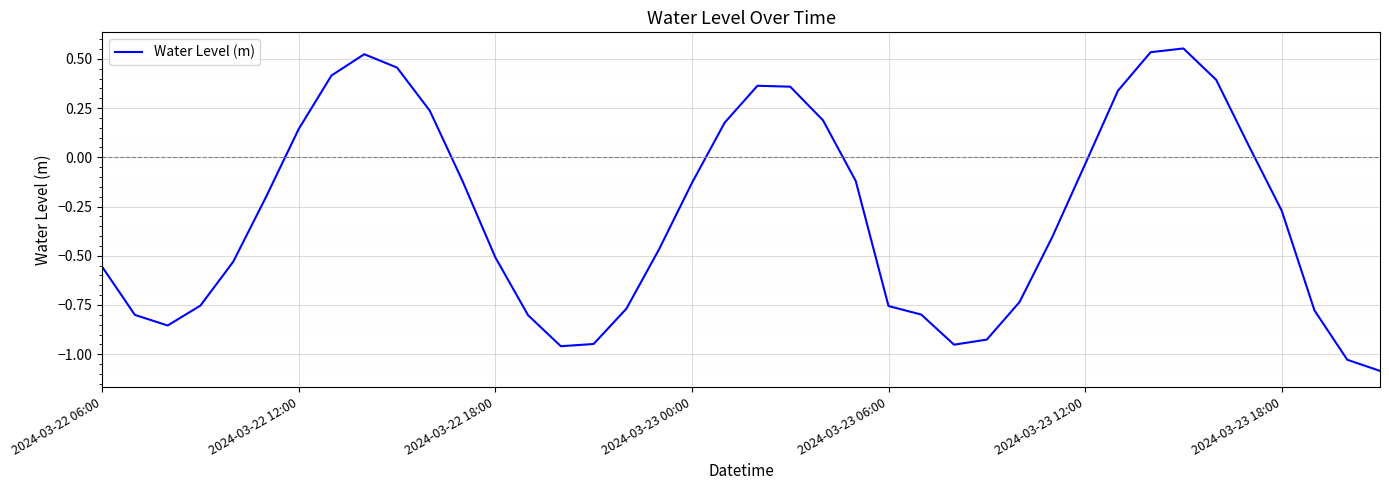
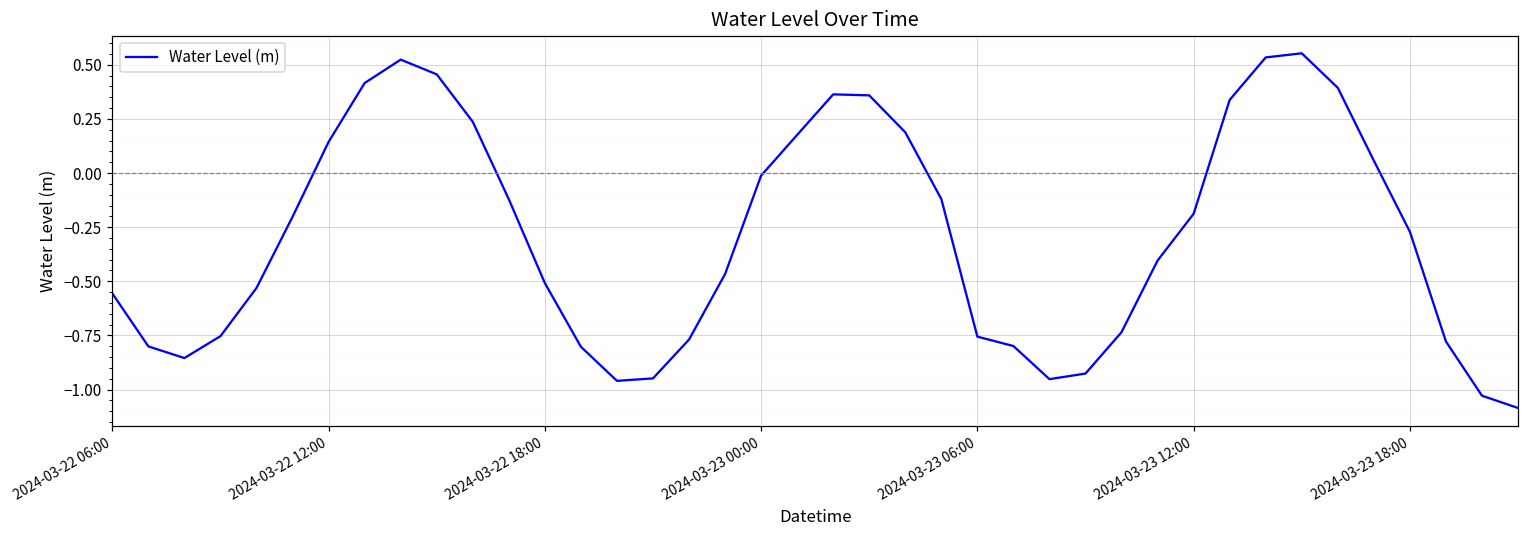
  {
    "2024-03-22 06:00": -0.56,
    "2024-03-22 12:00": 0.14,
    "2024-03-22 18:00": -0.51,
-   "2024-03-23 00:00": -0.13,
+   "2024-03-23 00:00": -0.01,
    "2024-03-23 06:00": -0.76,
-   "2024-03-23 12:00": -0.04,
+   "2024-03-23 12:00": -0.19,
    "2024-03-23 18:00": -0.27
  }
